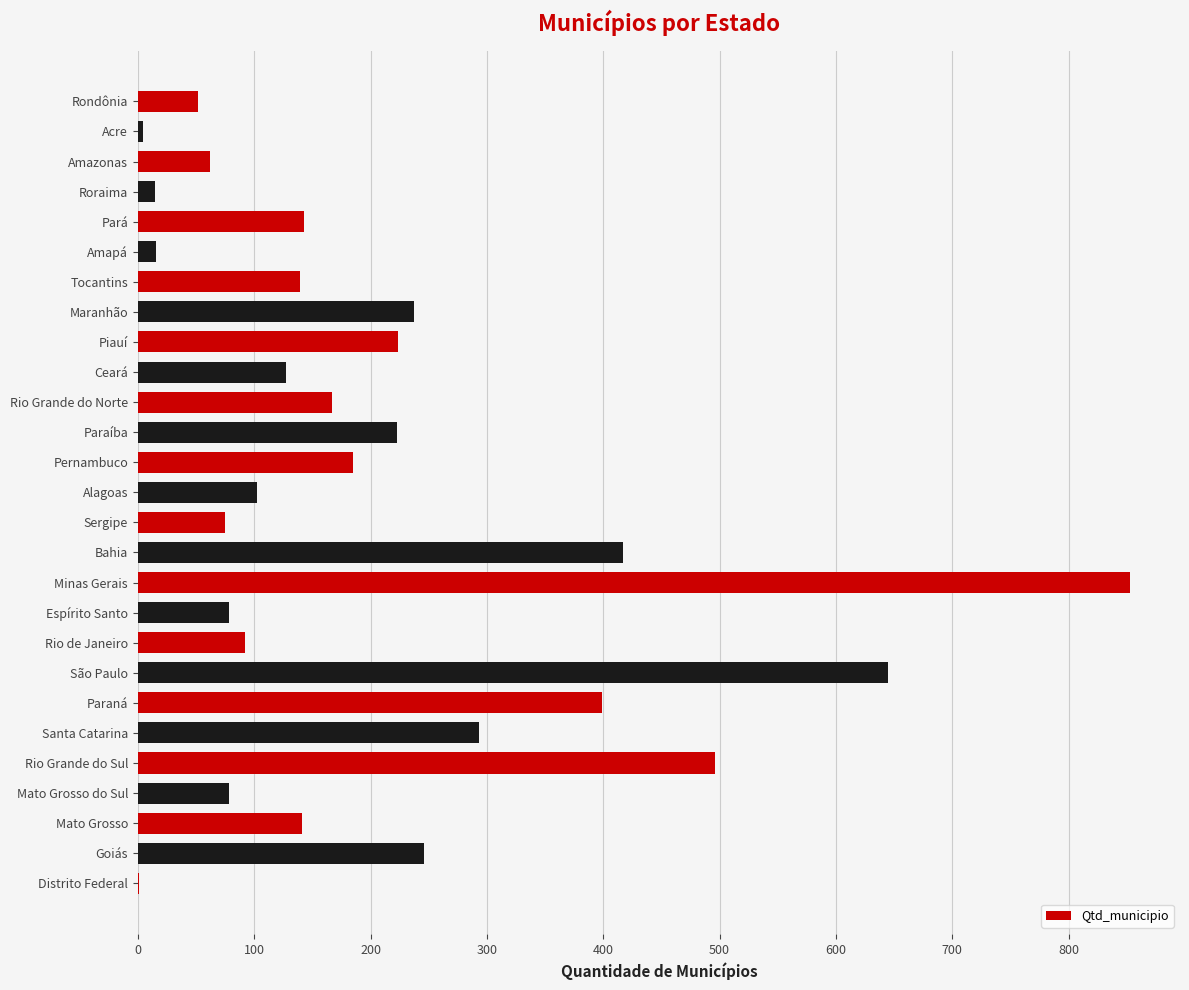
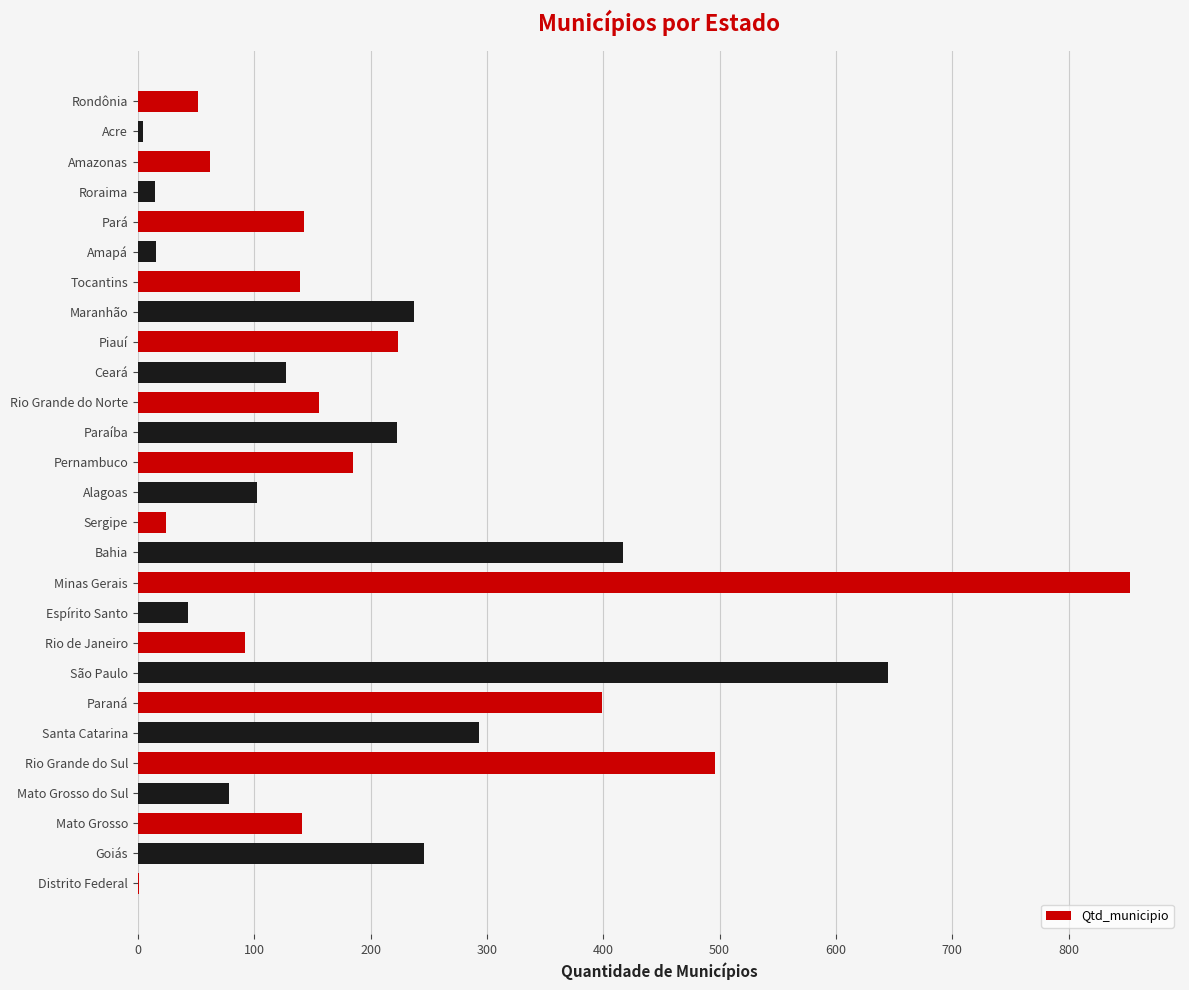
  {
    "Rondônia": 52,
    "Acre": 4,
    "Amazonas": 62,
    "Roraima": 15,
    "Pará": 143,
    "Amapá": 16,
    "Tocantins": 139,
    "Maranhão": 237,
    "Piauí": 224,
    "Ceará": 127,
-   "Rio Grande do Norte": 167,
+   "Rio Grande do Norte": 156,
    "Paraíba": 223,
    "Pernambuco": 185,
    "Alagoas": 102,
-   "Sergipe": 75,
+   "Sergipe": 24,
    "Bahia": 417,
    "Minas Gerais": 853,
-   "Espírito Santo": 78,
+   "Espírito Santo": 43,
    "Rio de Janeiro": 92,
    "São Paulo": 645,
    "Paraná": 399,
    "Santa Catarina": 293,
    "Rio Grande do Sul": 496,
    "Mato Grosso do Sul": 78,
    "Mato Grosso": 141,
    "Goiás": 246
  }
